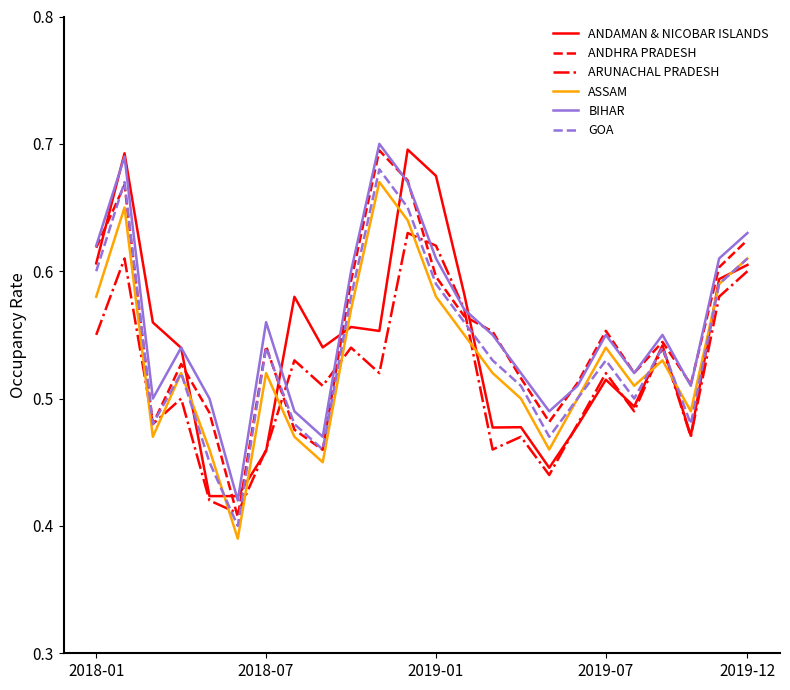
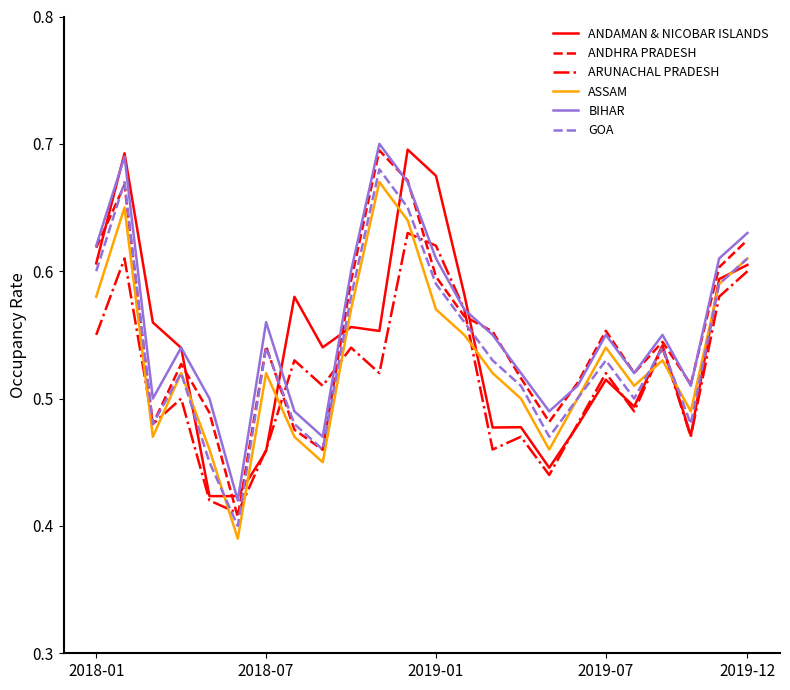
  {
    "ASSAM": {
      "2018-01": 0.58,
      "2018-07": 0.52,
-     "2019-01": 0.58,
+     "2019-01": 0.57,
      "2019-07": 0.54
    }
  }
